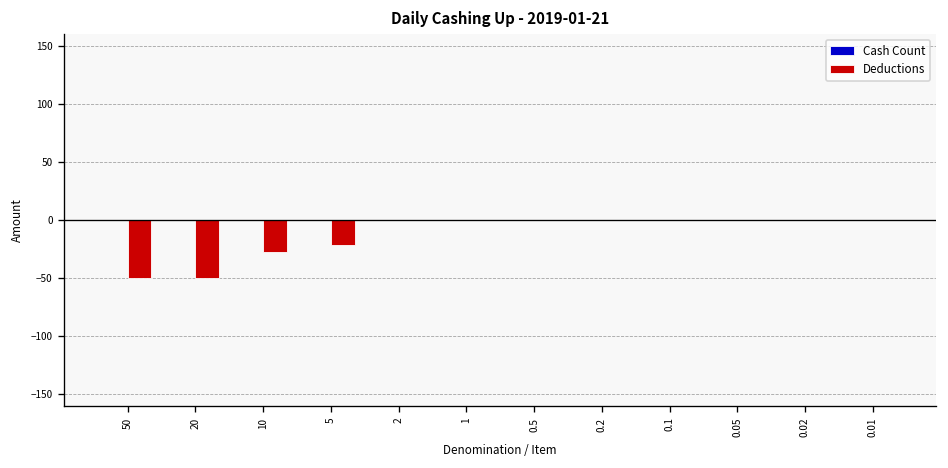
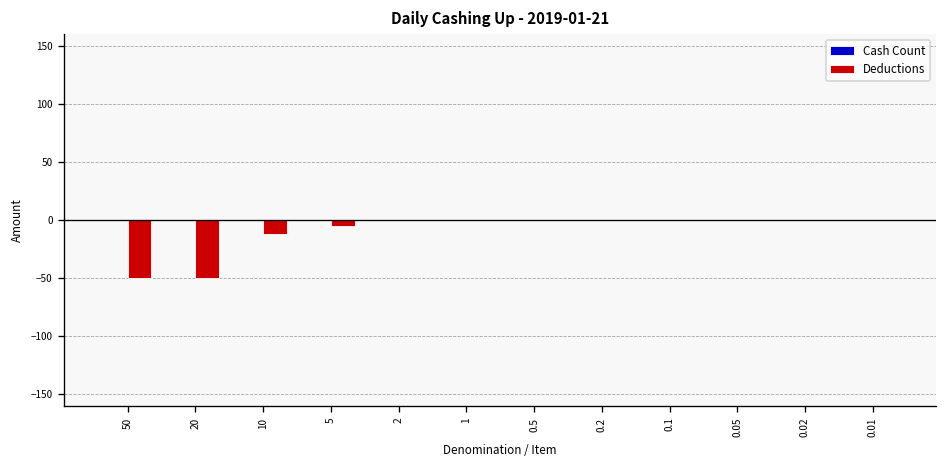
  {
    "Cash Count": {
      "50": 0,
      "20": 0,
      "10": 0,
      "5": 0,
      "2": 0,
      "1": 0,
      "0.5": 0,
      "0.2": 0,
      "0.1": 0,
      "0.05": 0,
      "0.02": 0,
      "0.01": 0
    },
    "Deductions": {
      "50": -50,
      "20": -50,
-     "10": -30,
-     "5": -20,
+     "10": -10,
+     "5": -10,
      "2": 0,
      "1": 0,
      "0.5": 0,
      "0.2": 0,
      "0.1": 0,
      "0.05": 0,
      "0.02": 0,
      "0.01": 0
    }
  }
